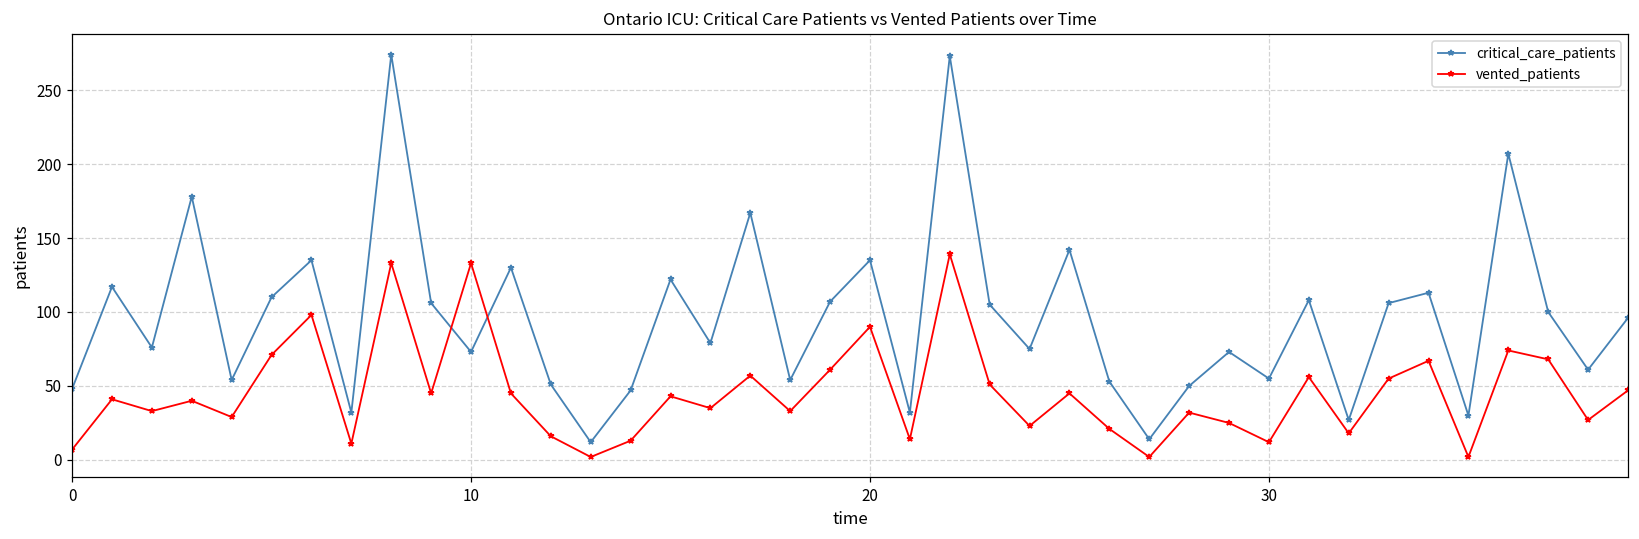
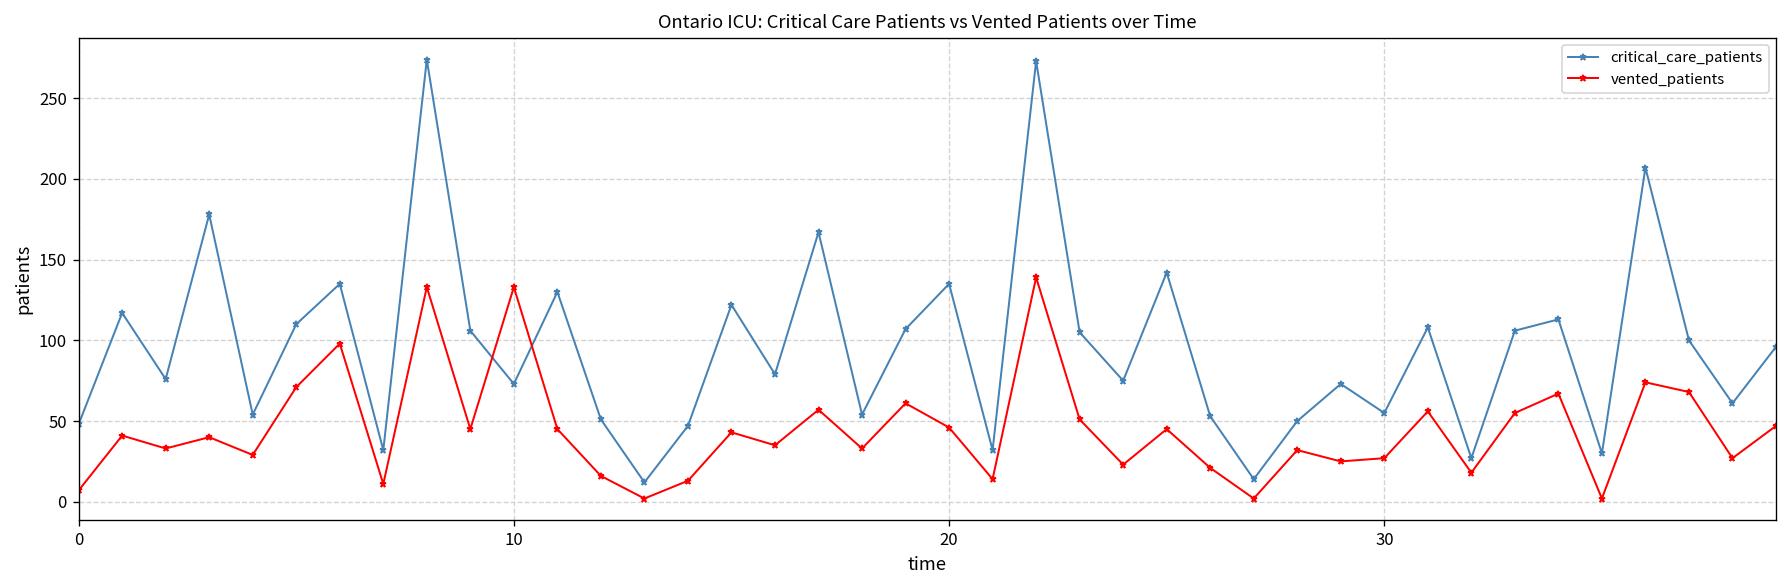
  {
    "critical_care_patients": {
      "0": 48,
      "10": 73,
      "20": 135,
      "30": 55
    },
    "vented_patients": {
      "0": 7,
      "10": 133,
-     "20": 90,
-     "30": 12
+     "20": 46,
+     "30": 27
    }
  }
